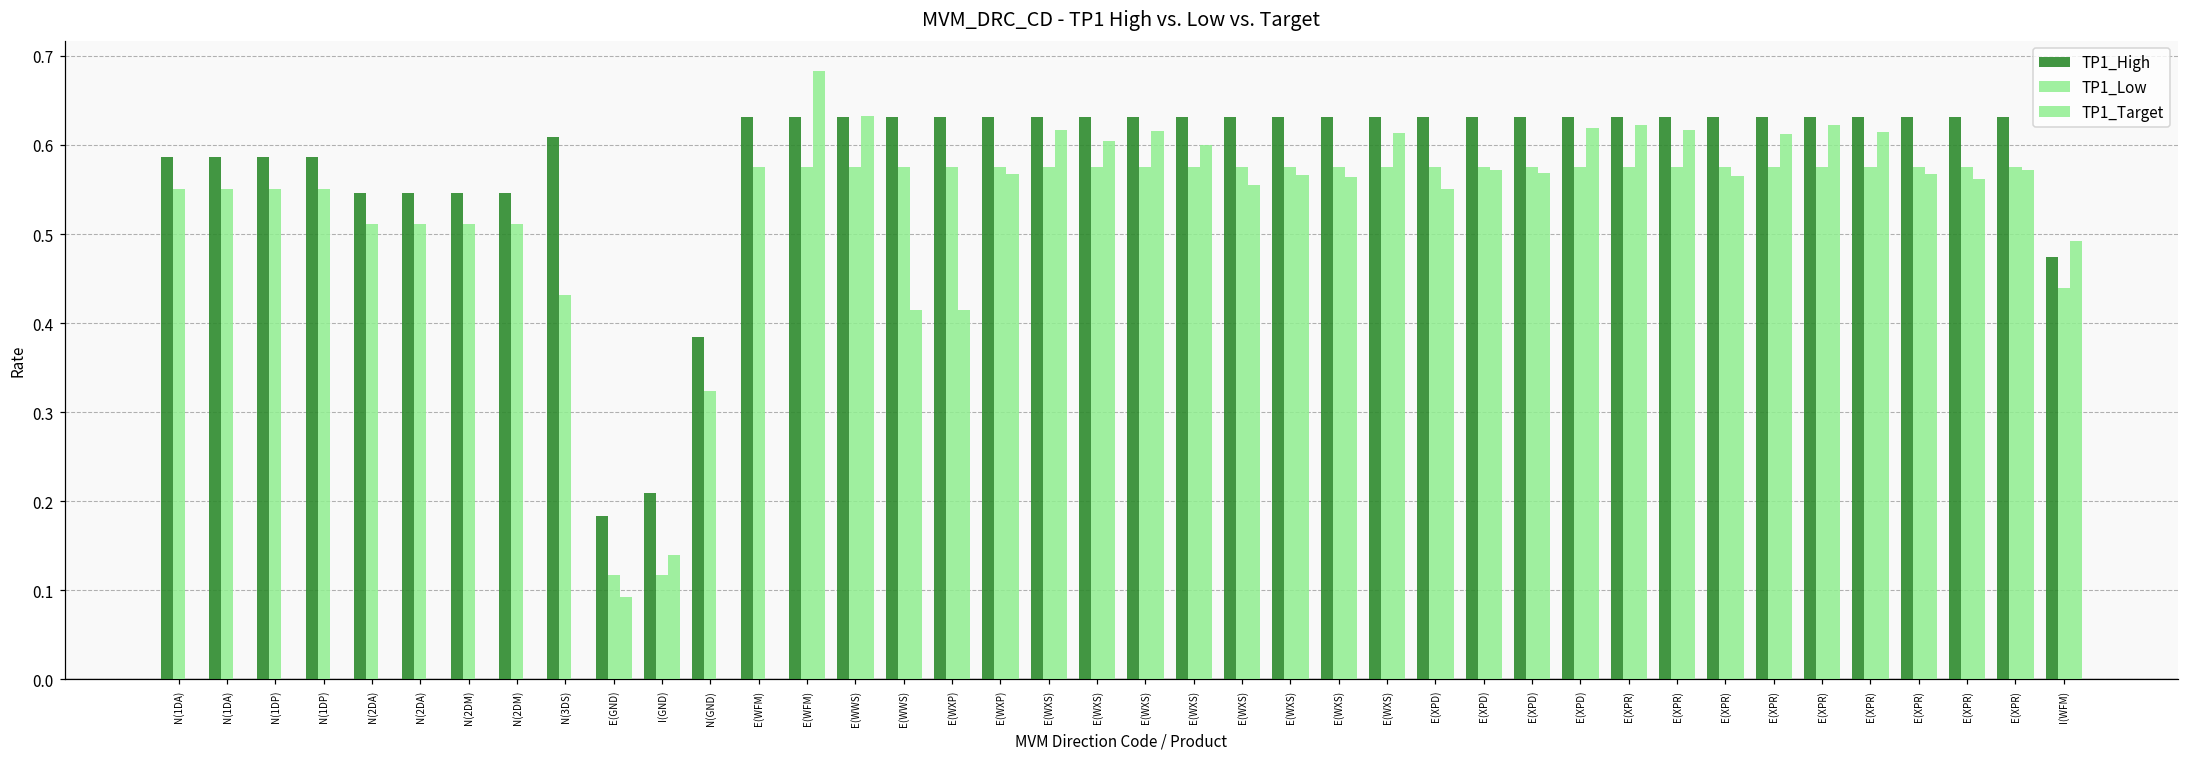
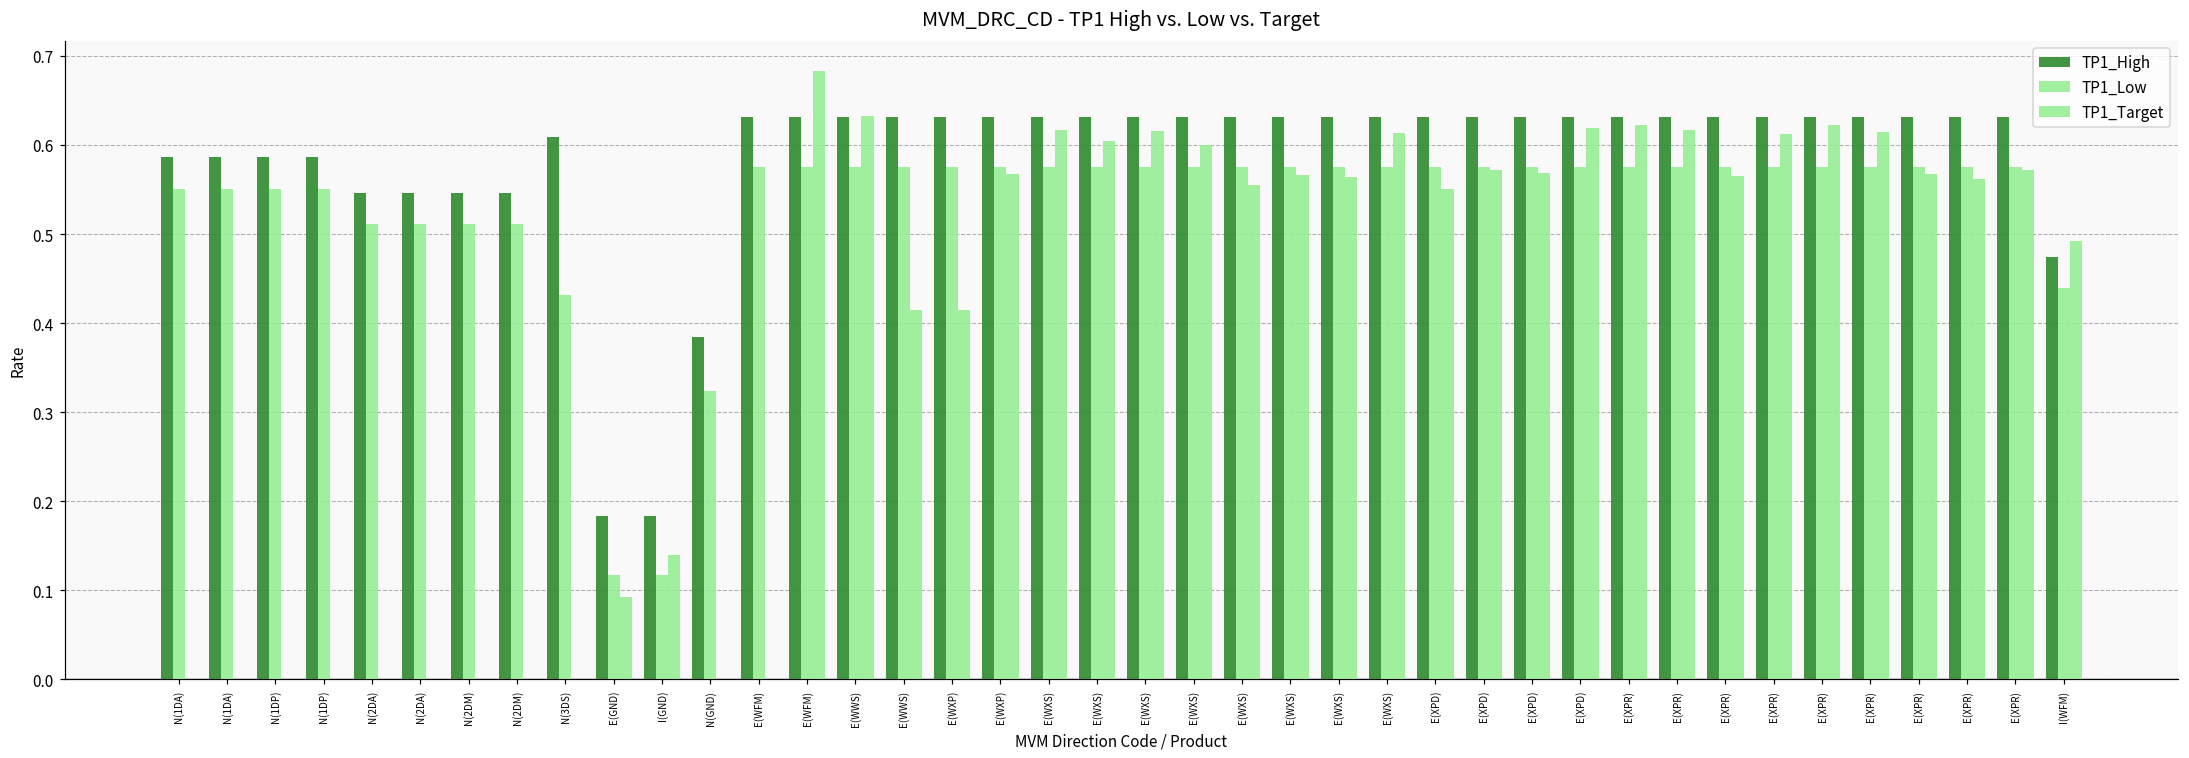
  {
    "TP1_High": {
      "N(3DS)": 0.61,
      "E(GND)": 0.18,
-     "I(GND)": 0.21,
+     "I(GND)": 0.18,
      "N(GND)": 0.38,
      "I(WFM)": 0.47
    }
  }
